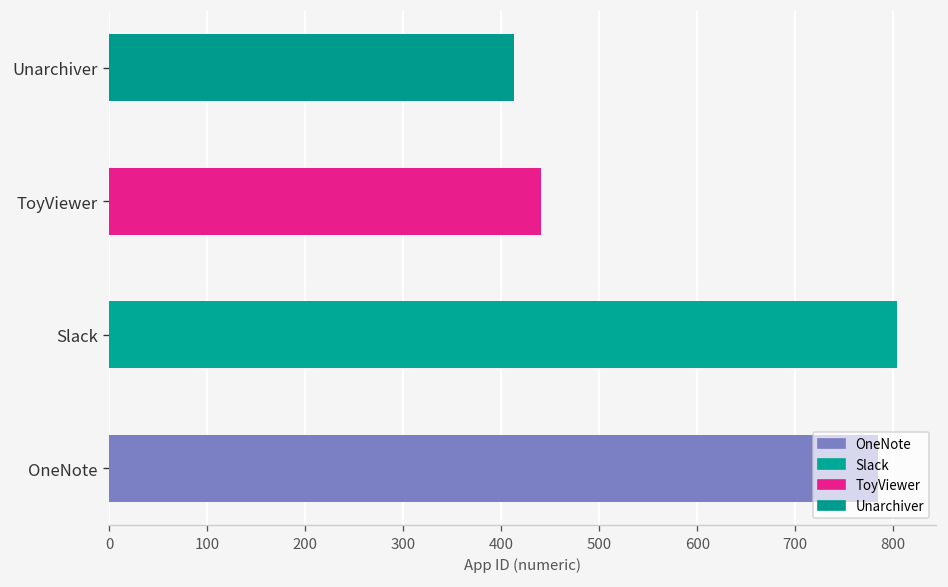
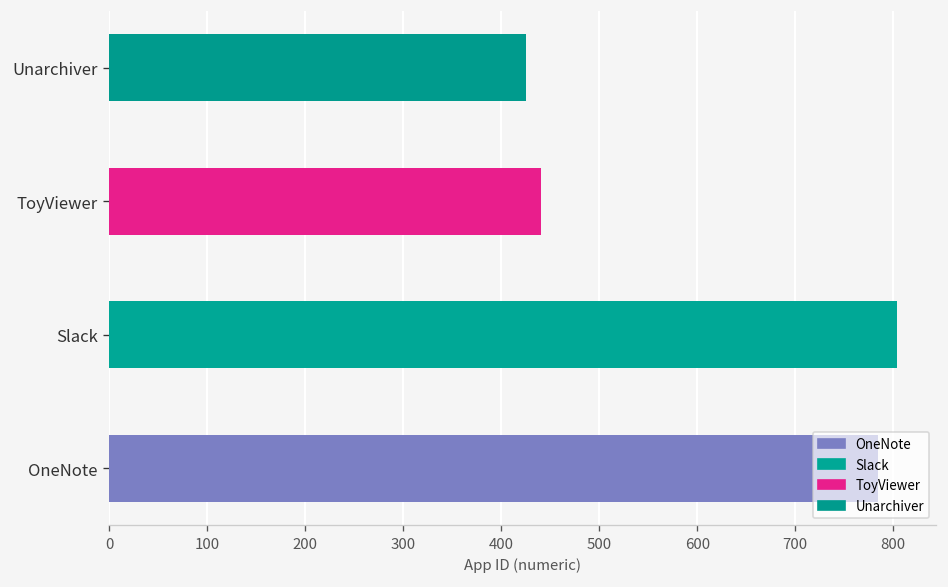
  {
-   "Unarchiver": 410,
+   "Unarchiver": 430,
    "ToyViewer": 440,
    "Slack": 800
  }
